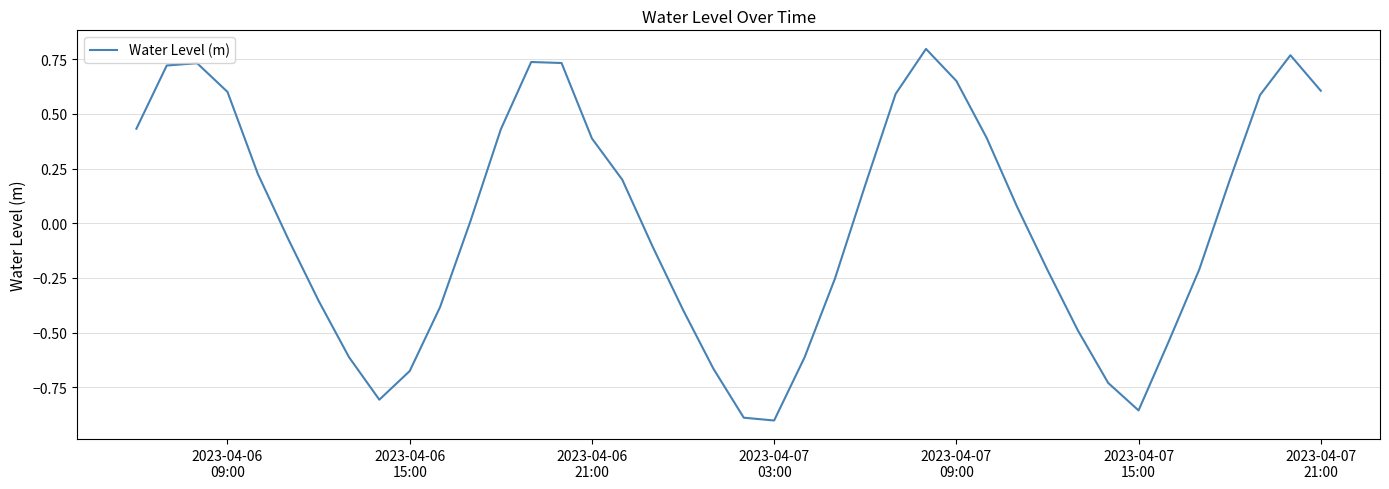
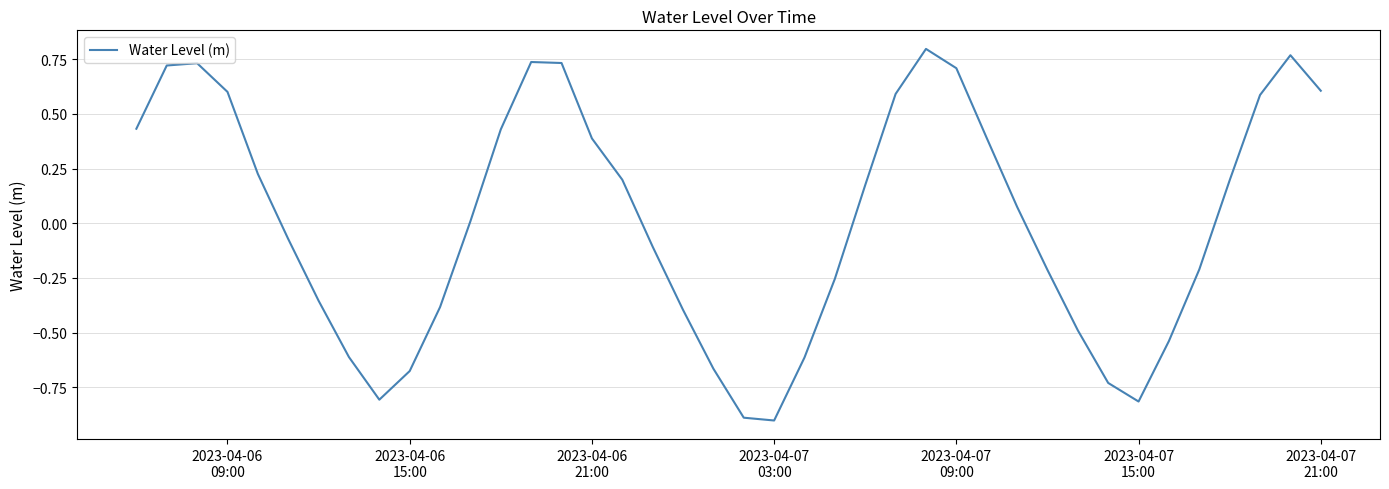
  {
    "2023-04-06 09:00": 0.60,
    "2023-04-06 15:00": -0.68,
    "2023-04-06 21:00": 0.39,
    "2023-04-07 03:00": -0.90,
-   "2023-04-07 09:00": 0.65,
-   "2023-04-07 15:00": -0.86,
+   "2023-04-07 09:00": 0.71,
+   "2023-04-07 15:00": -0.82,
    "2023-04-07 21:00": 0.61
  }
